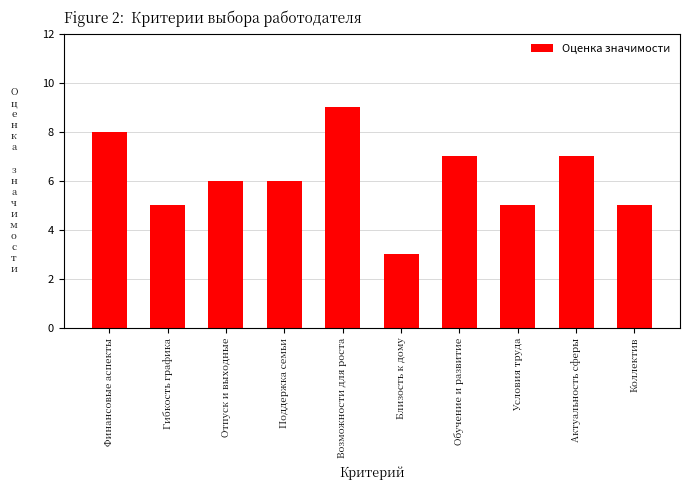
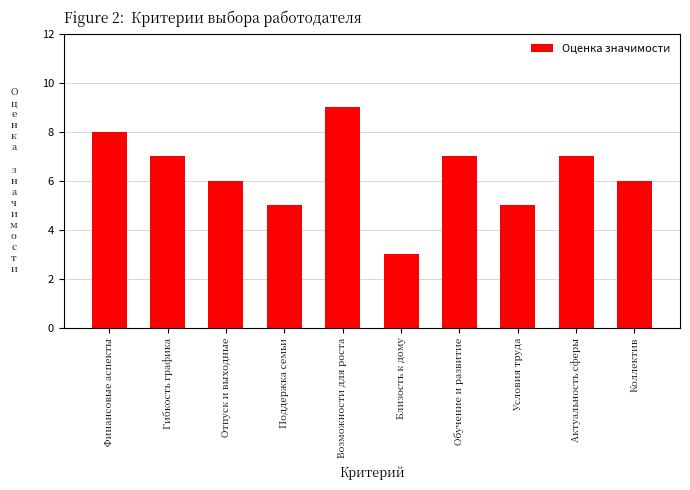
  {
    "Финансовые аспекты": 8,
-   "Гибкость графика": 5,
+   "Гибкость графика": 7,
    "Отпуск и выходные": 6,
-   "Поддержка семьи": 6,
+   "Поддержка семьи": 5,
    "Возможности для роста": 9,
    "Близость к дому": 3,
    "Обучение и развитие": 7,
    "Условия труда": 5,
    "Актуальность сферы": 7,
-   "Коллектив": 5
+   "Коллектив": 6
  }
